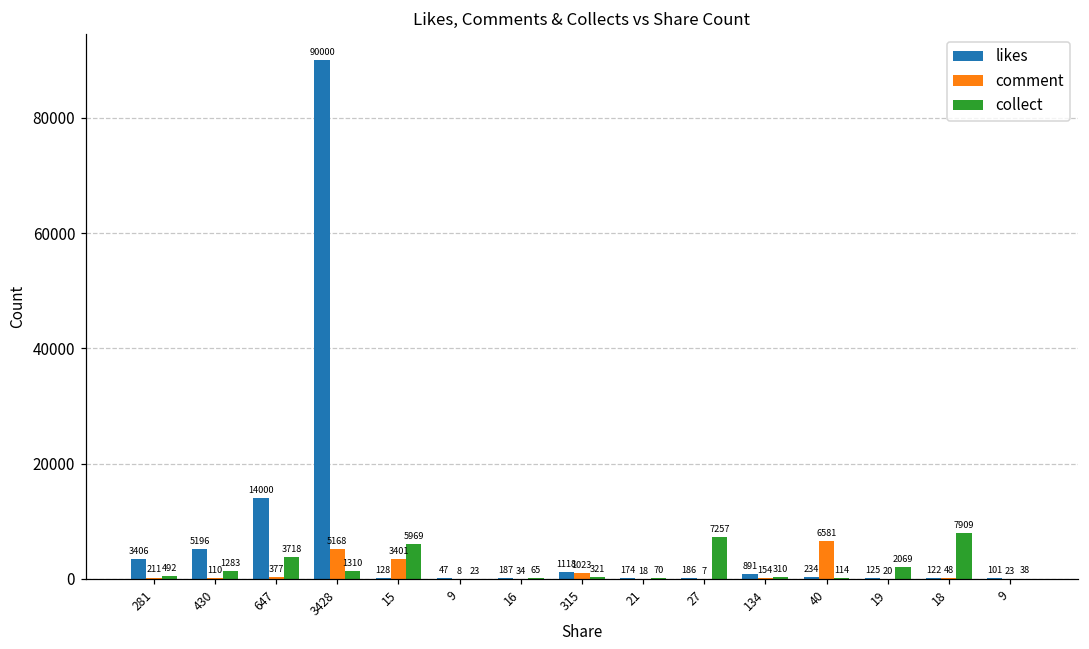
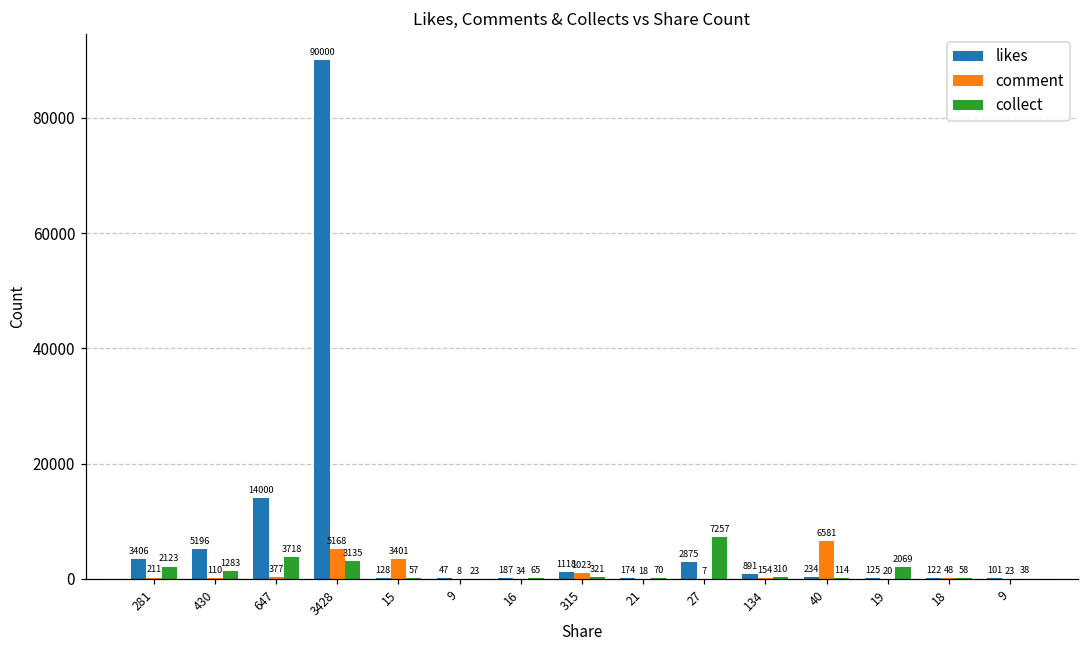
  {
    "likes": {
      "281": 3406,
      "430": 5196,
      "647": 14000,
      "3428": 90000,
      "15": 128,
      "16": 187,
      "21": 174,
-     "27": 186,
+     "27": 2875,
      "134": 891,
      "40": 234,
      "19": 125,
      "18": 122
    },
    "comment": {
      "281": 211,
      "430": 110,
      "647": 377,
      "3428": 5168,
      "15": 3401,
      "16": 34,
      "21": 18,
      "27": 7,
      "134": 154,
      "40": 6581,
      "19": 20,
      "18": 48
    },
    "collect": {
-     "281": 492,
+     "281": 2123,
      "430": 1283,
      "647": 3718,
-     "3428": 1310,
-     "15": 5969,
+     "3428": 3135,
+     "15": 57,
      "16": 65,
      "315": 321,
      "21": 70,
      "27": 7257,
      "134": 310,
      "40": 114,
      "19": 2069,
-     "18": 7909
+     "18": 58
    }
  }
